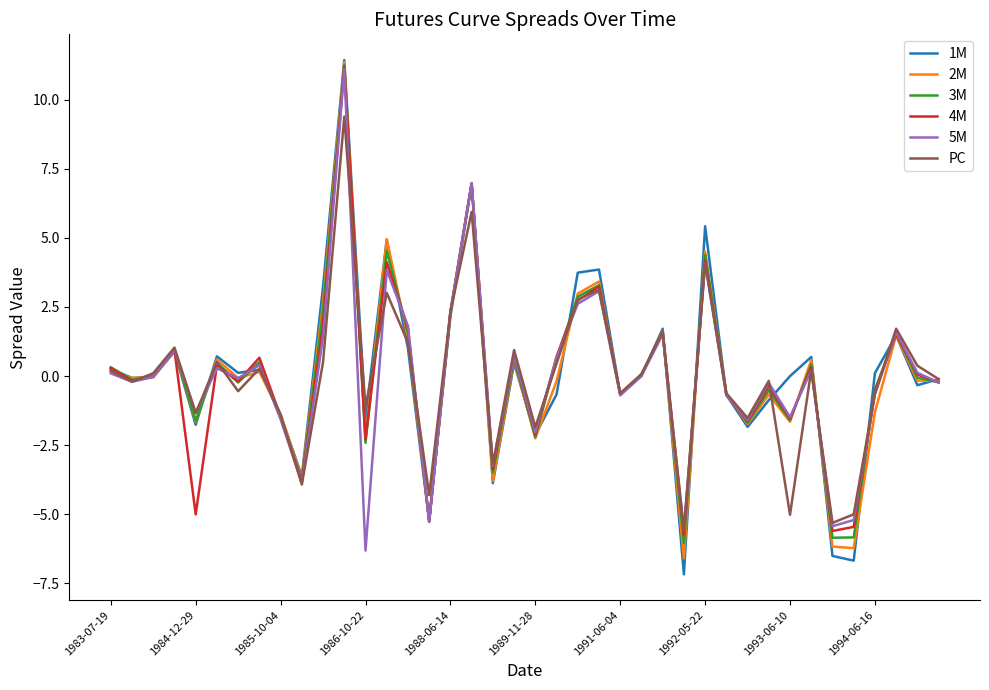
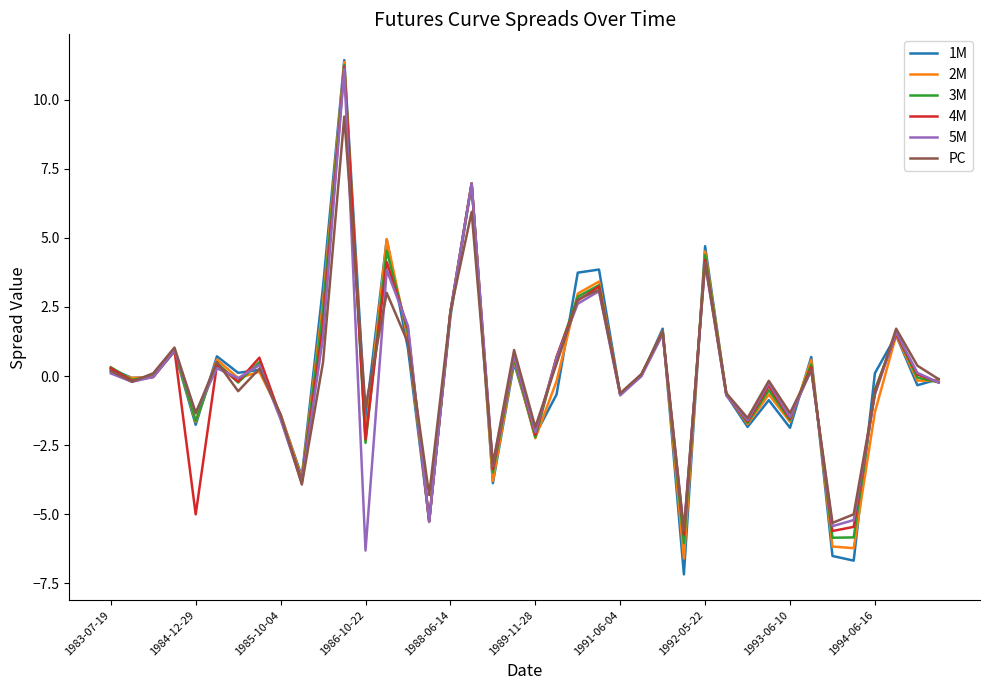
  {
    "1M": {
      "1984-12-29": -1.8,
      "1986-10-22": -1.5,
      "1988-06-14": 2.1,
-     "1992-05-22": 5.4,
-     "1993-06-10": 0.0,
+     "1992-05-22": 4.7,
+     "1993-06-10": -1.9,
      "1994-06-16": 0.1
    },
    "2M": {
      "1992-05-22": 4.5,
      "1994-06-16": -1.3
    },
    "3M": {
      "1986-10-22": -2.4,
      "1992-05-22": 4.4
    },
    "4M": {
      "1984-12-29": -5.0
    },
    "5M": {
      "1986-10-22": -6.3
    },
    "PC": {
      "1986-10-22": -1.1,
      "1989-11-28": -1.8,
-     "1993-06-10": -5.0
+     "1993-06-10": -1.3
    }
  }
